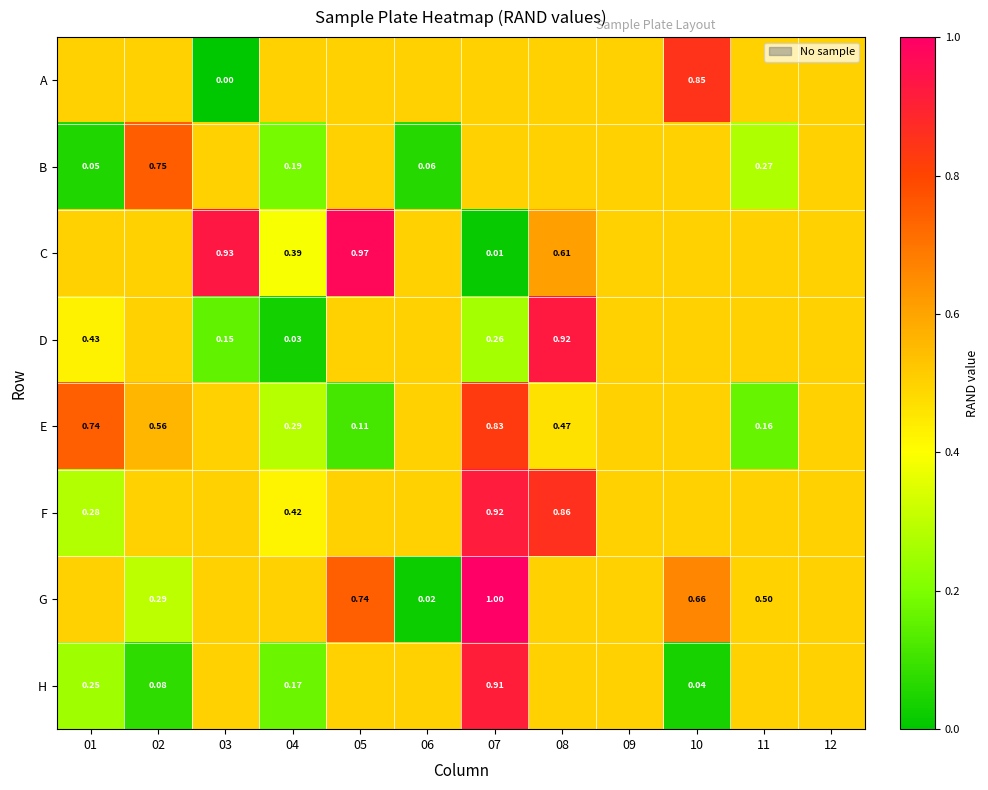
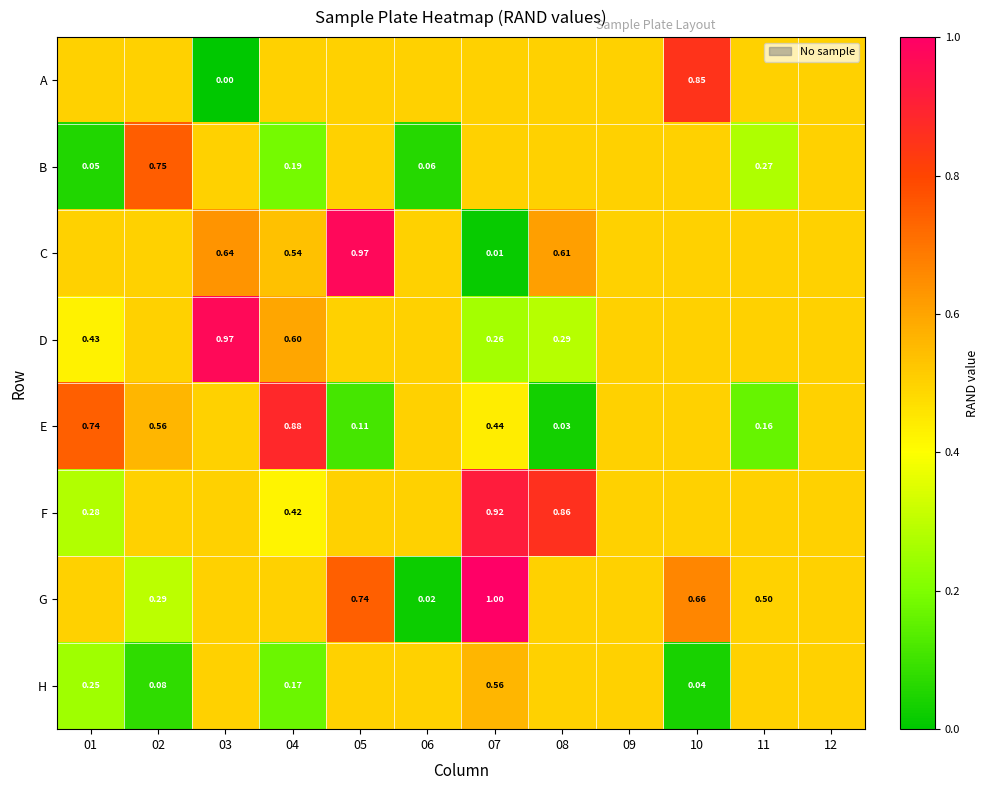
  {
    "A": {
      "03": 0.00,
      "10": 0.85
    },
    "B": {
      "01": 0.05,
      "02": 0.75,
      "04": 0.19,
      "06": 0.06,
      "11": 0.27
    },
    "C": {
-     "03": 0.93,
-     "04": 0.39,
+     "03": 0.64,
+     "04": 0.54,
      "05": 0.97,
      "07": 0.01,
      "08": 0.61
    },
    "D": {
      "01": 0.43,
-     "03": 0.15,
-     "04": 0.03,
+     "03": 0.97,
+     "04": 0.60,
      "07": 0.26,
-     "08": 0.92
+     "08": 0.29
    },
    "E": {
      "01": 0.74,
      "02": 0.56,
-     "04": 0.29,
+     "04": 0.88,
      "05": 0.11,
-     "07": 0.83,
-     "08": 0.47,
+     "07": 0.44,
+     "08": 0.03,
      "11": 0.16
    },
    "F": {
      "01": 0.28,
      "04": 0.42,
      "07": 0.92,
      "08": 0.86
    },
    "G": {
      "02": 0.29,
      "05": 0.74,
      "06": 0.02,
      "07": 1.00,
      "10": 0.66,
      "11": 0.50
    },
    "H": {
      "01": 0.25,
      "02": 0.08,
      "04": 0.17,
-     "07": 0.91,
+     "07": 0.56,
      "10": 0.04
    }
  }
